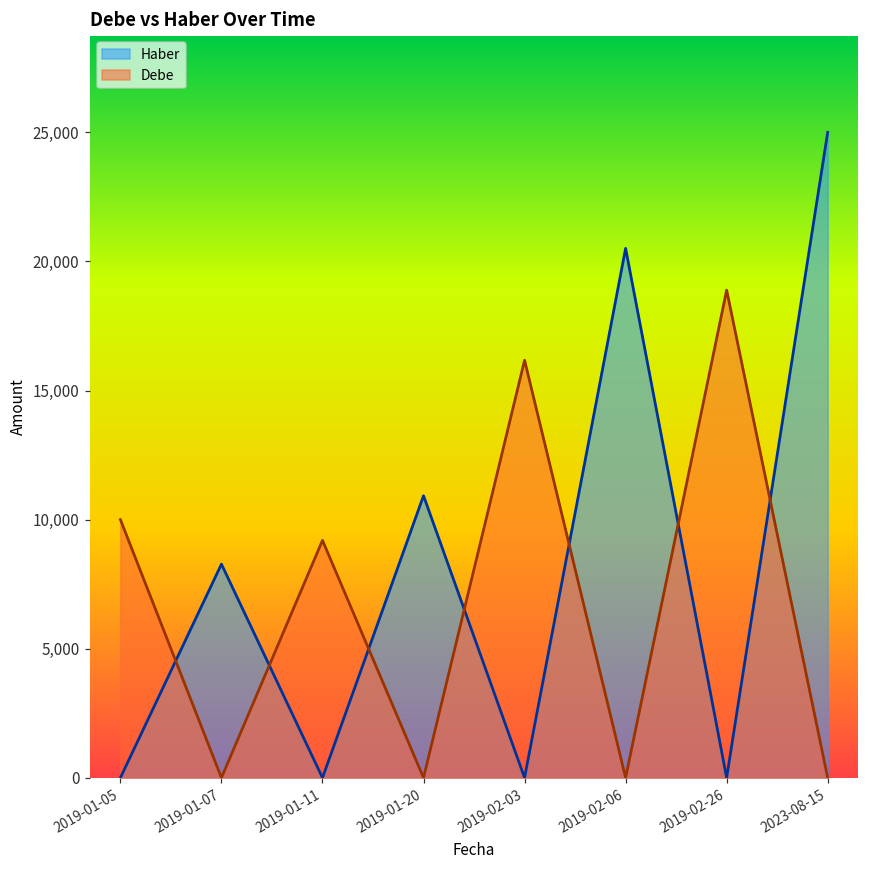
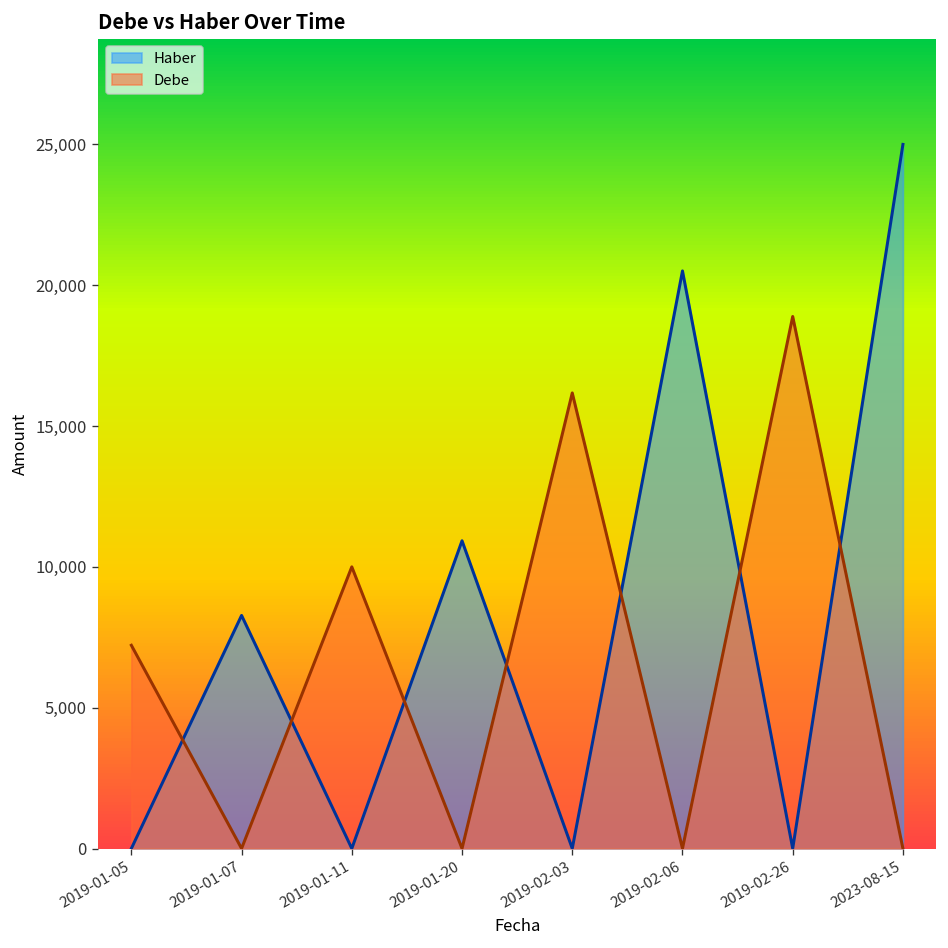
  {
    "Haber": {
      "2019-01-05": "0",
      "2019-01-07": "8,300",
      "2019-01-11": "0",
      "2019-01-20": "10,900",
      "2019-02-03": "0",
      "2019-02-06": "20,500",
      "2019-02-26": "0",
      "2023-08-15": "25,000"
    },
    "Debe": {
-     "2019-01-05": "10,000",
+     "2019-01-05": "7,200",
      "2019-01-07": "0",
-     "2019-01-11": "9,200",
+     "2019-01-11": "10,000",
      "2019-01-20": "0",
      "2019-02-03": "16,200",
      "2019-02-06": "0",
      "2019-02-26": "18,900",
      "2023-08-15": "0"
    }
  }
